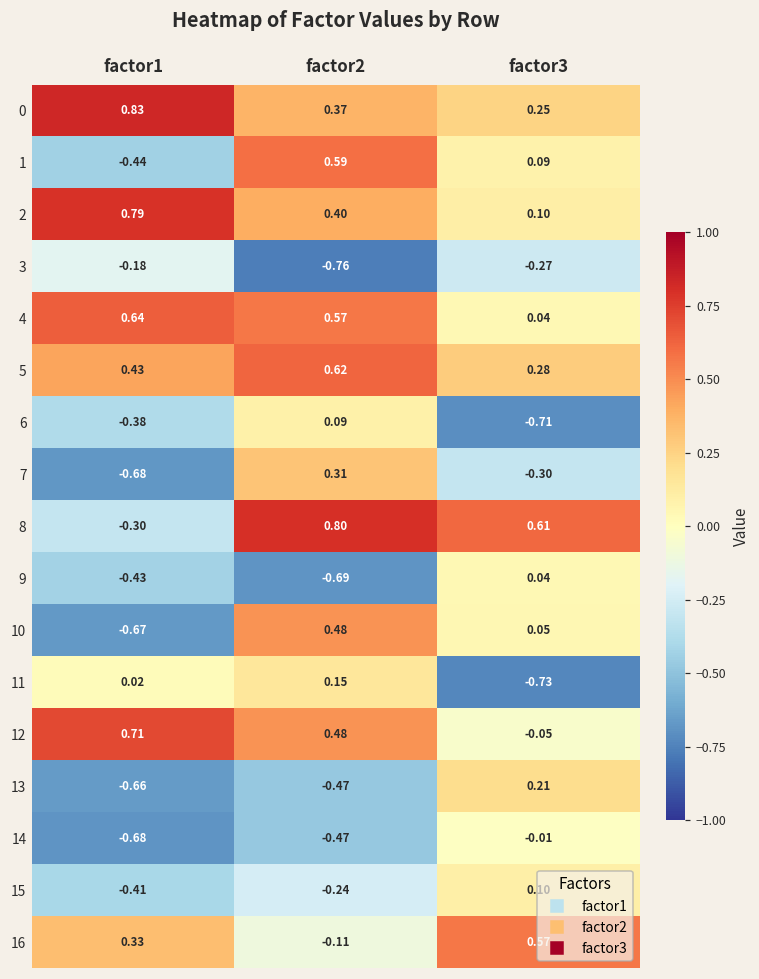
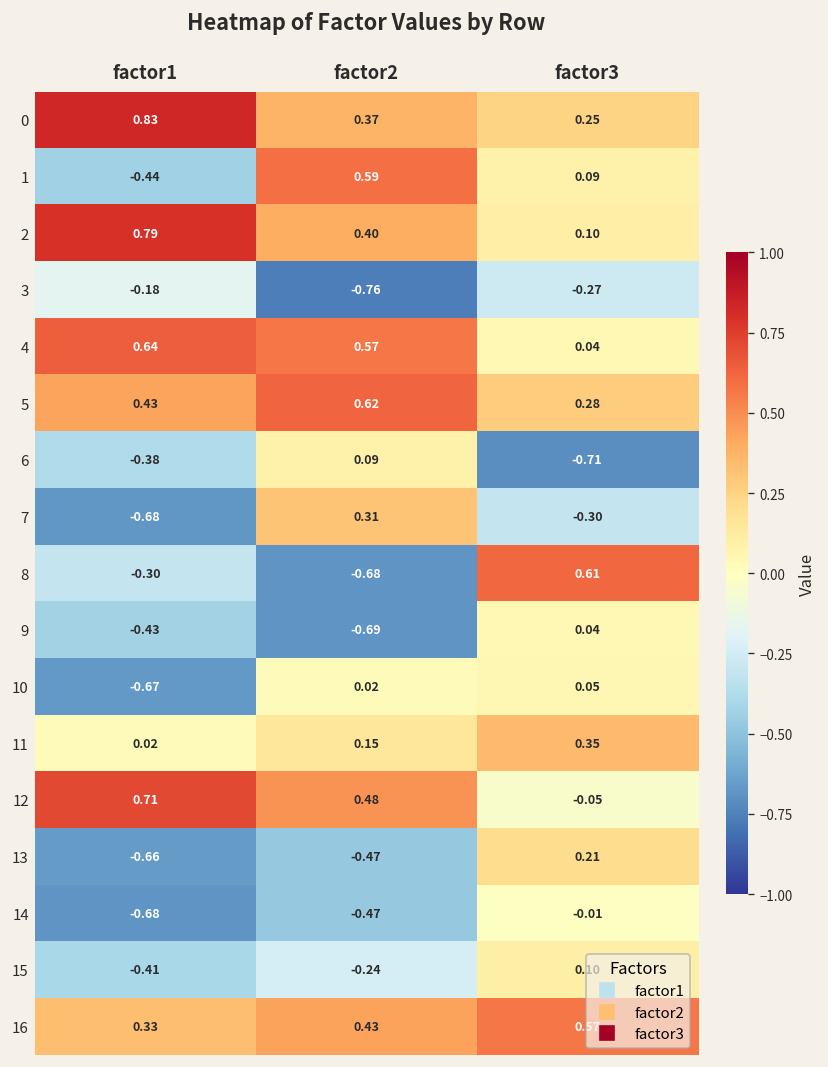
  {
    "0": {
      "factor1": 0.83,
      "factor2": 0.37,
      "factor3": 0.25
    },
    "1": {
      "factor1": -0.44,
      "factor2": 0.59,
      "factor3": 0.09
    },
    "2": {
      "factor1": 0.79,
      "factor2": 0.40,
      "factor3": 0.10
    },
    "3": {
      "factor1": -0.18,
      "factor2": -0.76,
      "factor3": -0.27
    },
    "4": {
      "factor1": 0.64,
      "factor2": 0.57,
      "factor3": 0.04
    },
    "5": {
      "factor1": 0.43,
      "factor2": 0.62,
      "factor3": 0.28
    },
    "6": {
      "factor1": -0.38,
      "factor2": 0.09,
      "factor3": -0.71
    },
    "7": {
      "factor1": -0.68,
      "factor2": 0.31,
      "factor3": -0.30
    },
    "8": {
      "factor1": -0.30,
-     "factor2": 0.80,
+     "factor2": -0.68,
      "factor3": 0.61
    },
    "9": {
      "factor1": -0.43,
      "factor2": -0.69,
      "factor3": 0.04
    },
    "10": {
      "factor1": -0.67,
-     "factor2": 0.48,
+     "factor2": 0.02,
      "factor3": 0.05
    },
    "11": {
      "factor1": 0.02,
      "factor2": 0.15,
-     "factor3": -0.73
+     "factor3": 0.35
    },
    "12": {
      "factor1": 0.71,
      "factor2": 0.48,
      "factor3": -0.05
    },
    "13": {
      "factor1": -0.66,
      "factor2": -0.47,
      "factor3": 0.21
    },
    "14": {
      "factor1": -0.68,
      "factor2": -0.47,
      "factor3": -0.01
    },
    "15": {
      "factor1": -0.41,
      "factor2": -0.24
    },
    "16": {
      "factor1": 0.33,
-     "factor2": -0.11
+     "factor2": 0.43
    }
  }
